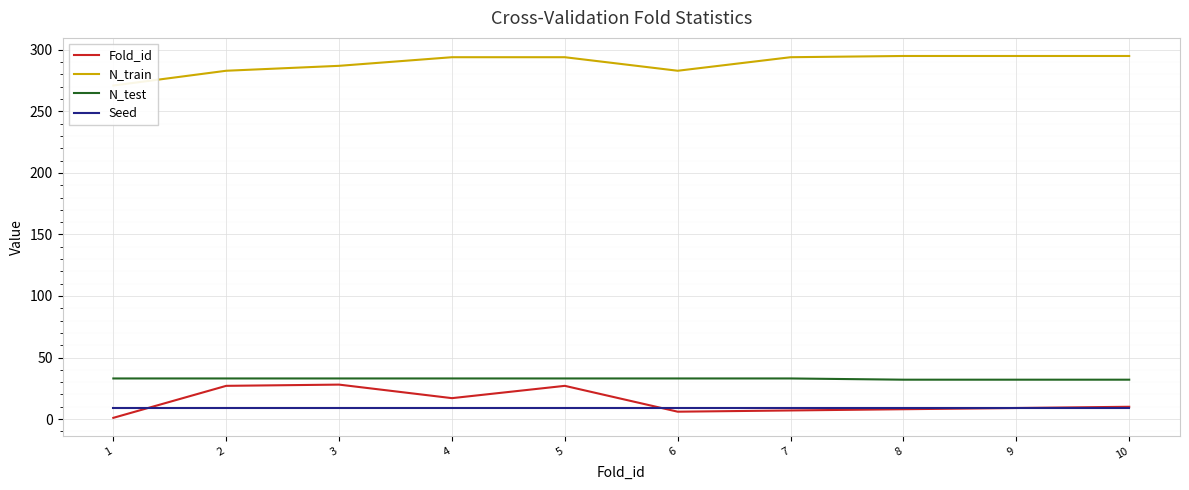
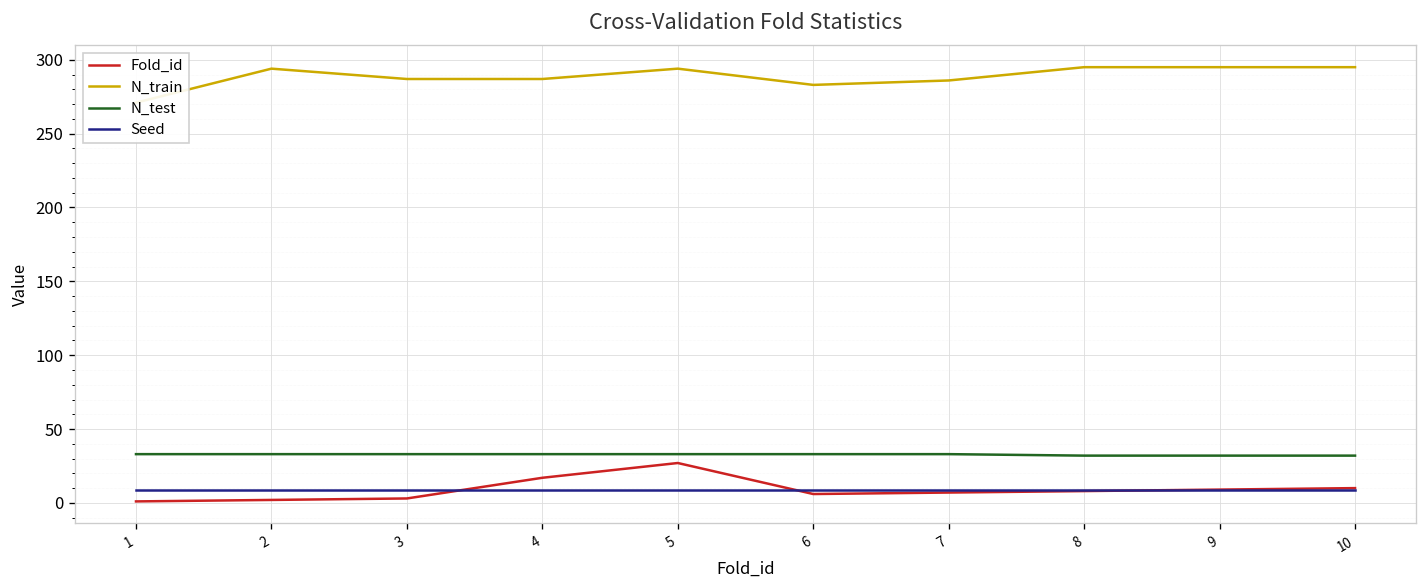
  {
    "Fold_id": {
      "1": 1,
-     "2": 27,
-     "3": 28,
+     "2": 2,
+     "3": 3,
      "4": 17,
      "5": 27,
      "6": 6
    },
    "N_train": {
-     "2": 283,
+     "2": 294,
      "3": 287,
-     "4": 294,
+     "4": 287,
      "5": 294,
      "6": 283,
-     "7": 294,
+     "7": 286,
      "8": 295,
      "9": 295,
      "10": 295
    },
    "N_test": {
      "1": 33,
      "2": 33,
      "3": 33,
      "4": 33,
      "5": 33,
      "6": 33,
      "7": 33,
      "8": 32,
      "9": 32,
      "10": 32
    },
    "Seed": {
      "1": 9,
      "2": 9,
      "3": 9,
      "4": 9,
      "5": 9,
      "6": 9
    }
  }
